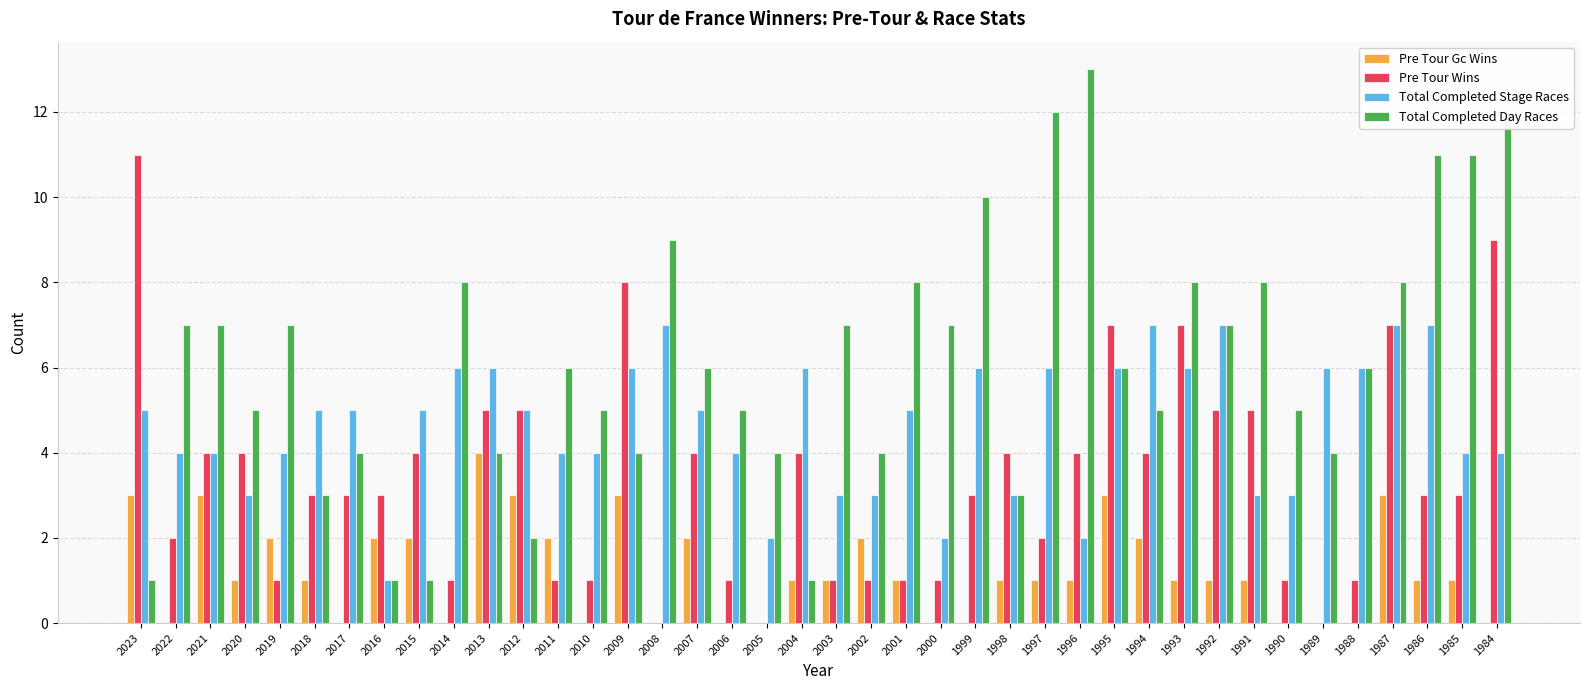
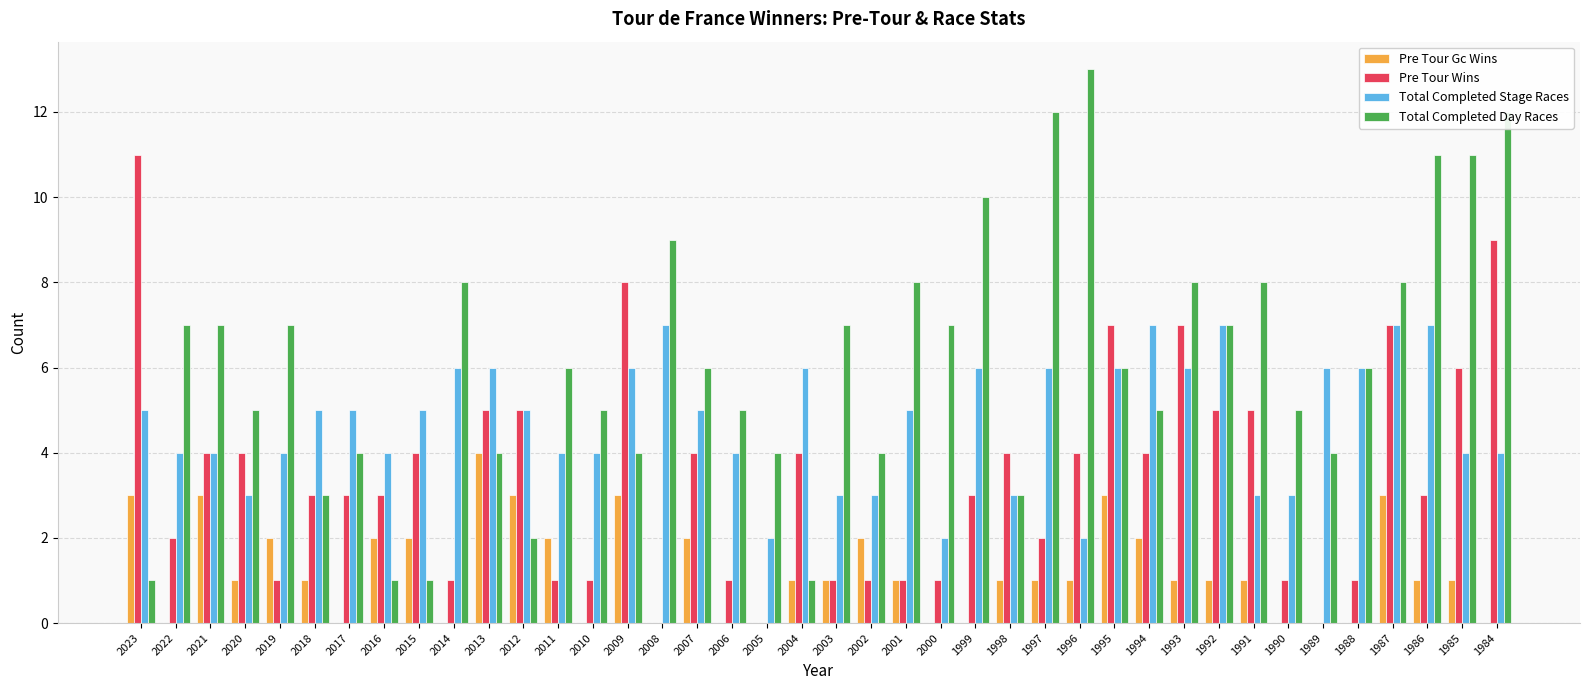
  {
    "Pre Tour Gc Wins": {
      "2023": 3,
      "2022": 0,
      "2021": 3,
      "2020": 1,
      "2019": 2,
      "2018": 1,
      "2017": 0,
      "2016": 2,
      "2015": 2,
      "2014": 0,
      "2013": 4,
      "2012": 3,
      "2011": 2,
      "2010": 0,
      "2009": 3,
      "2008": 0,
      "2007": 2,
      "2006": 0,
      "2005": 0,
      "2004": 1,
      "2003": 1,
      "2002": 2,
      "2001": 1,
      "2000": 0,
      "1999": 0,
      "1998": 1,
      "1997": 1,
      "1996": 1,
      "1995": 3,
      "1994": 2,
      "1993": 1,
      "1992": 1,
      "1991": 1,
      "1990": 0,
      "1989": 0,
      "1988": 0,
      "1987": 3,
      "1986": 1,
      "1985": 1,
      "1984": 0
    },
    "Pre Tour Wins": {
      "2023": 11,
      "2022": 2,
      "2021": 4,
      "2020": 4,
      "2019": 1,
      "2018": 3,
      "2017": 3,
      "2016": 3,
      "2015": 4,
      "2014": 1,
      "2013": 5,
      "2012": 5,
      "2011": 1,
      "2010": 1,
      "2009": 8,
      "2008": 0,
      "2007": 4,
      "2006": 1,
      "2005": 0,
      "2004": 4,
      "2003": 1,
      "2002": 1,
      "2001": 1,
      "2000": 1,
      "1999": 3,
      "1998": 4,
      "1997": 2,
      "1996": 4,
      "1995": 7,
      "1994": 4,
      "1993": 7,
      "1992": 5,
      "1991": 5,
      "1990": 1,
      "1989": 0,
      "1988": 1,
      "1987": 7,
      "1986": 3,
-     "1985": 3,
+     "1985": 6,
      "1984": 9
    },
    "Total Completed Stage Races": {
      "2023": 5,
      "2022": 4,
      "2021": 4,
      "2020": 3,
      "2019": 4,
      "2018": 5,
      "2017": 5,
-     "2016": 1,
+     "2016": 4,
      "2015": 5,
      "2014": 6,
      "2013": 6,
      "2012": 5,
      "2011": 4,
      "2010": 4,
      "2009": 6,
      "2008": 7,
      "2007": 5,
      "2006": 4,
      "2005": 2,
      "2004": 6,
      "2003": 3,
      "2002": 3,
      "2001": 5,
      "2000": 2,
      "1999": 6,
      "1998": 3,
      "1997": 6,
      "1996": 2,
      "1995": 6,
      "1994": 7,
      "1993": 6,
      "1992": 7,
      "1991": 3,
      "1990": 3,
      "1989": 6,
      "1988": 6,
      "1987": 7,
      "1986": 7,
      "1985": 4,
      "1984": 4
    },
    "Total Completed Day Races": {
      "2023": 1,
      "2022": 7,
      "2021": 7,
      "2020": 5,
      "2019": 7,
      "2018": 3,
      "2017": 4,
      "2016": 1,
      "2015": 1,
      "2014": 8,
      "2013": 4,
      "2012": 2,
      "2011": 6,
      "2010": 5,
      "2009": 4,
      "2008": 9,
      "2007": 6,
      "2006": 5,
      "2005": 4,
      "2004": 1,
      "2003": 7,
      "2002": 4,
      "2001": 8,
      "2000": 7,
      "1999": 10,
      "1998": 3,
      "1997": 12,
      "1996": 13,
      "1995": 6,
      "1994": 5,
      "1993": 8,
      "1992": 7,
      "1991": 8,
      "1990": 5,
      "1989": 4,
      "1988": 6,
      "1987": 8,
      "1986": 11,
      "1985": 11
    }
  }
